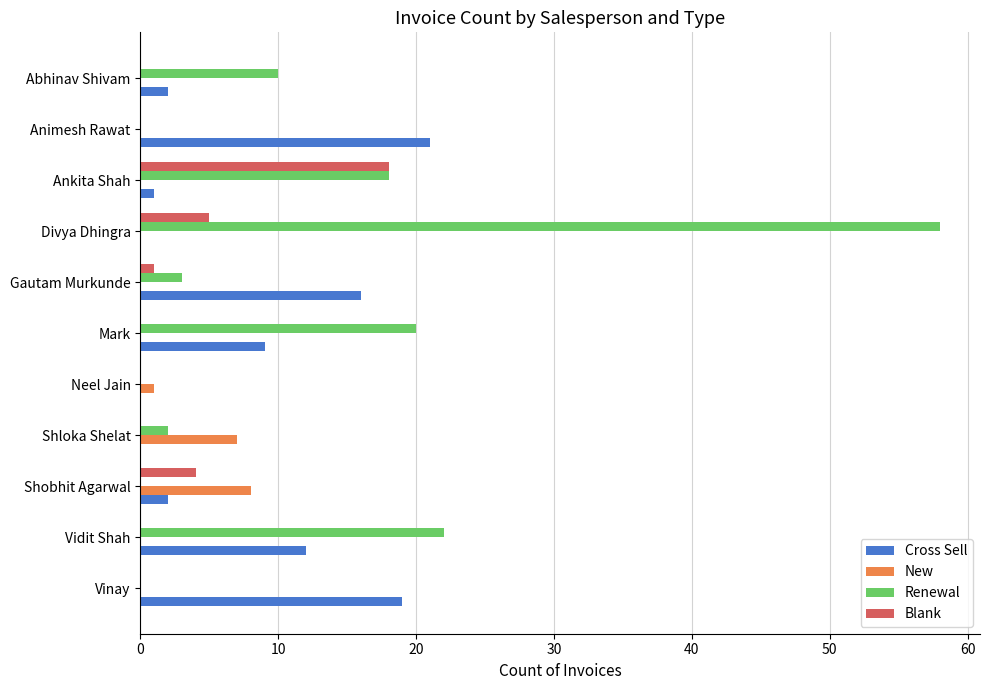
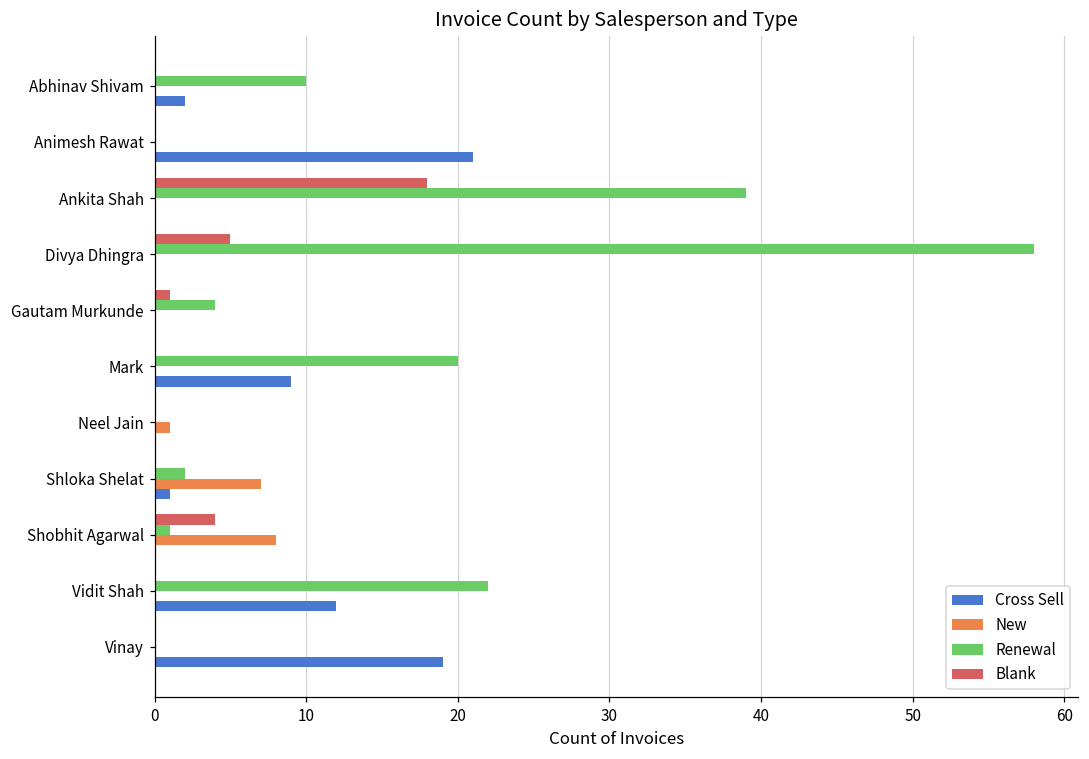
  {
    "Cross Sell": {
      "Abhinav Shivam": 2,
      "Animesh Rawat": 21,
-     "Ankita Shah": 1,
+     "Ankita Shah": 0,
      "Divya Dhingra": 0,
-     "Gautam Murkunde": 16,
+     "Gautam Murkunde": 0,
      "Mark": 9,
      "Neel Jain": 0,
-     "Shloka Shelat": 0,
-     "Shobhit Agarwal": 2,
+     "Shloka Shelat": 1,
+     "Shobhit Agarwal": 0,
      "Vidit Shah": 12,
      "Vinay": 19
    },
    "Renewal": {
      "Abhinav Shivam": 10,
      "Animesh Rawat": 0,
-     "Ankita Shah": 18,
+     "Ankita Shah": 39,
      "Divya Dhingra": 58,
-     "Gautam Murkunde": 3,
+     "Gautam Murkunde": 4,
      "Mark": 20,
      "Neel Jain": 0,
      "Shloka Shelat": 2,
-     "Shobhit Agarwal": 0,
+     "Shobhit Agarwal": 1,
      "Vidit Shah": 22,
      "Vinay": 0
    }
  }
